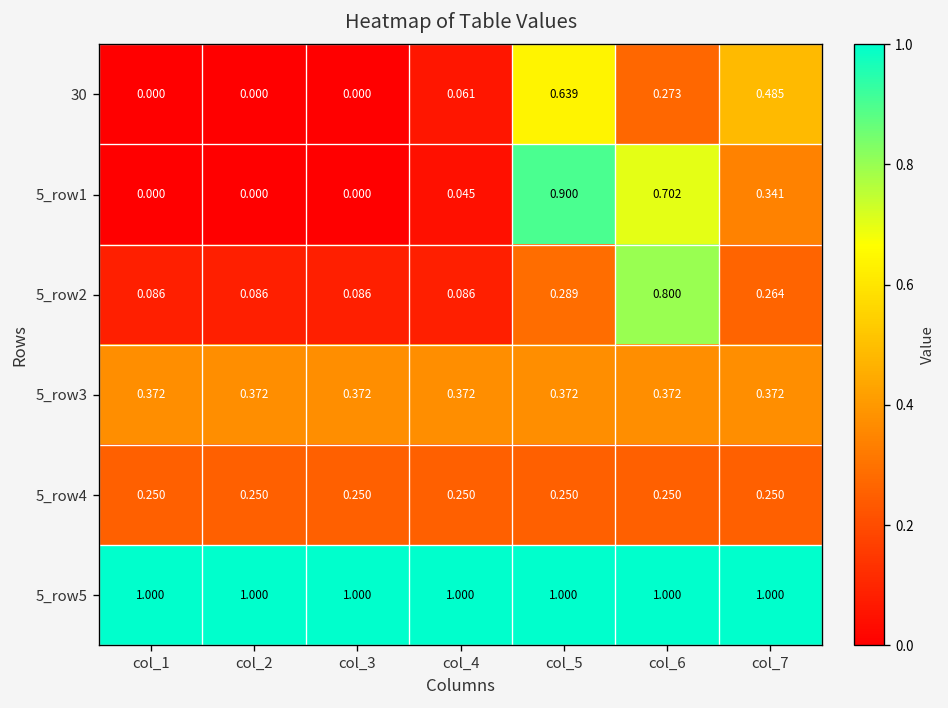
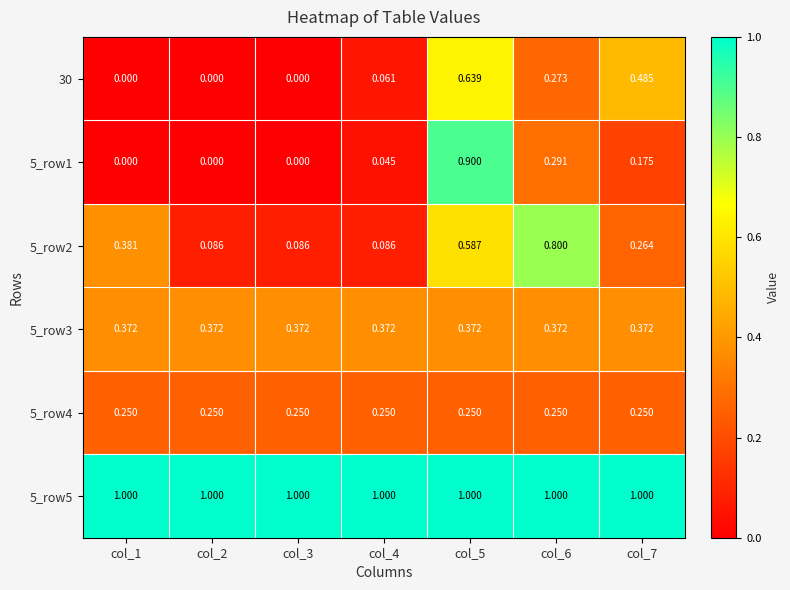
  {
    "30": {
      "col_1": 0.000,
      "col_2": 0.000,
      "col_3": 0.000,
      "col_4": 0.061,
      "col_5": 0.639,
      "col_6": 0.273,
      "col_7": 0.485
    },
    "5_row1": {
      "col_1": 0.000,
      "col_2": 0.000,
      "col_3": 0.000,
      "col_4": 0.045,
      "col_5": 0.900,
-     "col_6": 0.702,
-     "col_7": 0.341
+     "col_6": 0.291,
+     "col_7": 0.175
    },
    "5_row2": {
-     "col_1": 0.086,
+     "col_1": 0.381,
      "col_2": 0.086,
      "col_3": 0.086,
      "col_4": 0.086,
-     "col_5": 0.289,
+     "col_5": 0.587,
      "col_6": 0.800,
      "col_7": 0.264
    },
    "5_row3": {
      "col_1": 0.372,
      "col_2": 0.372,
      "col_3": 0.372,
      "col_4": 0.372,
      "col_5": 0.372,
      "col_6": 0.372,
      "col_7": 0.372
    },
    "5_row4": {
      "col_1": 0.250,
      "col_2": 0.250,
      "col_3": 0.250,
      "col_4": 0.250,
      "col_5": 0.250,
      "col_6": 0.250,
      "col_7": 0.250
    },
    "5_row5": {
      "col_1": 1.000,
      "col_2": 1.000,
      "col_3": 1.000,
      "col_4": 1.000,
      "col_5": 1.000,
      "col_6": 1.000,
      "col_7": 1.000
    }
  }
